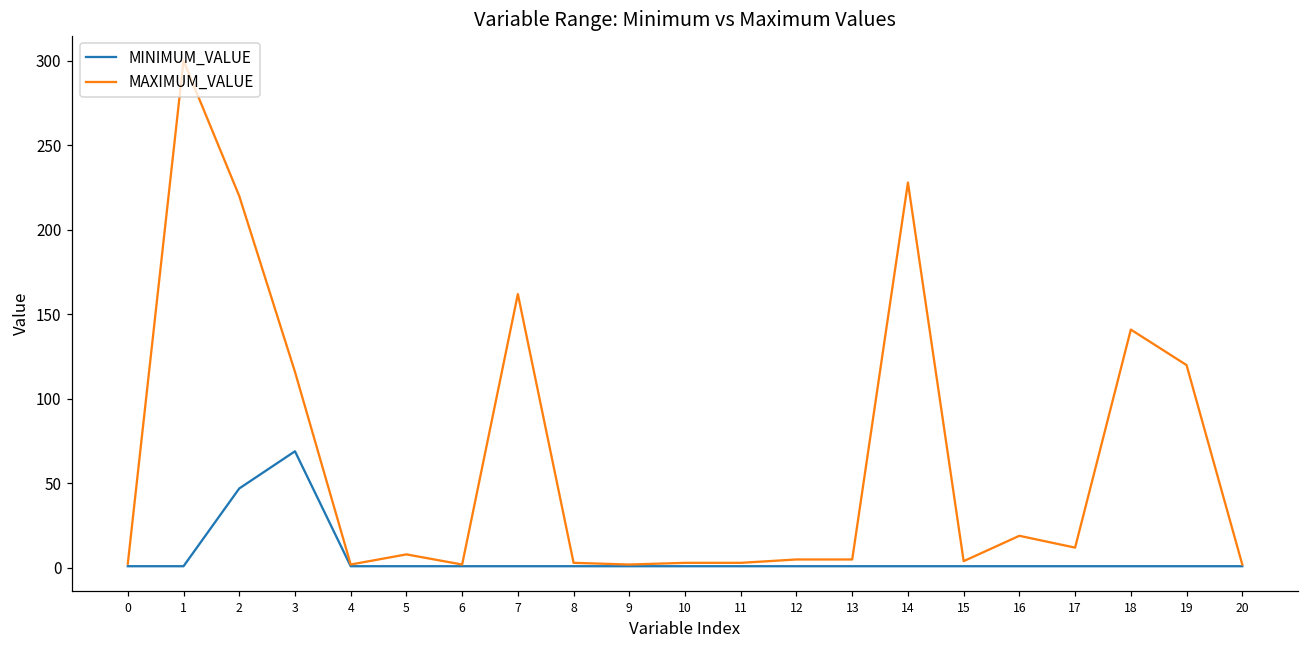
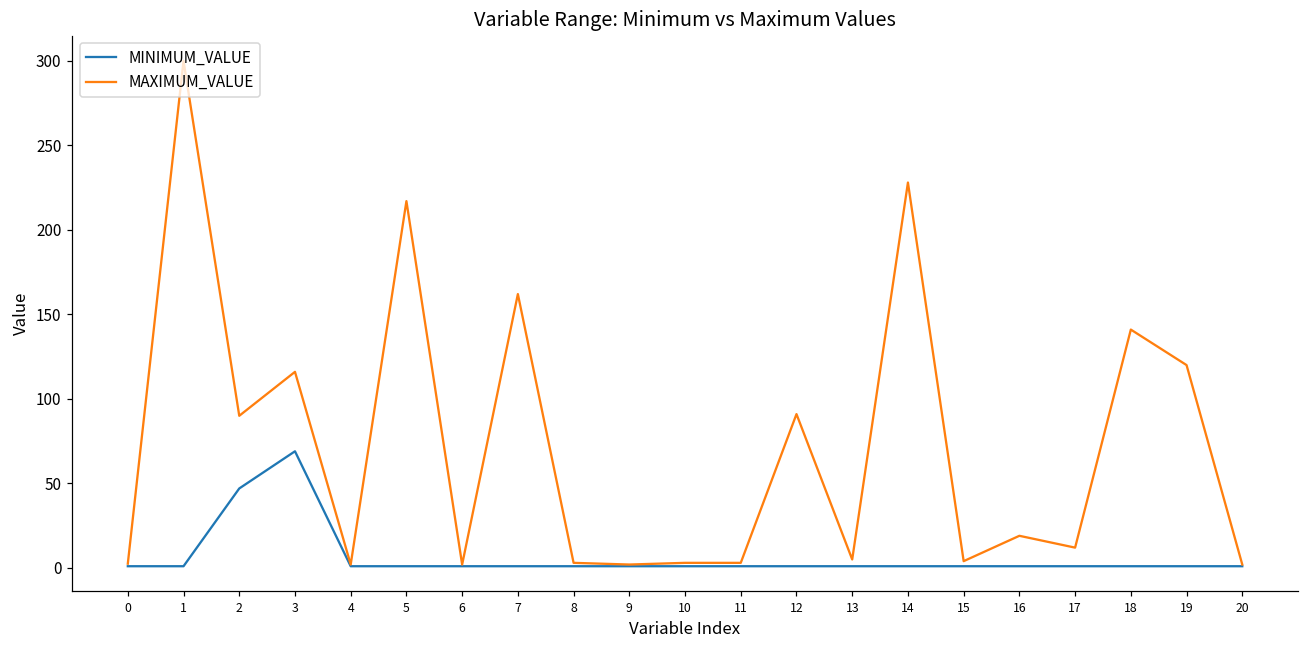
  {
    "MINIMUM_VALUE": {
      "1": 1,
      "2": 47,
      "3": 69,
      "5": 1,
      "7": 1,
      "8": 1,
      "10": 1,
      "11": 1,
      "12": 1,
      "13": 1,
      "14": 1,
      "15": 1,
      "16": 1,
      "17": 1,
      "18": 1,
      "19": 1
    },
    "MAXIMUM_VALUE": {
-     "2": 220,
+     "2": 90,
      "3": 116,
-     "5": 8,
+     "5": 217,
      "7": 162,
      "8": 3,
      "10": 3,
      "11": 3,
-     "12": 5,
+     "12": 91,
      "13": 5,
      "14": 228,
      "15": 4,
      "16": 19,
      "17": 12,
      "18": 141,
      "19": 120
    }
  }
